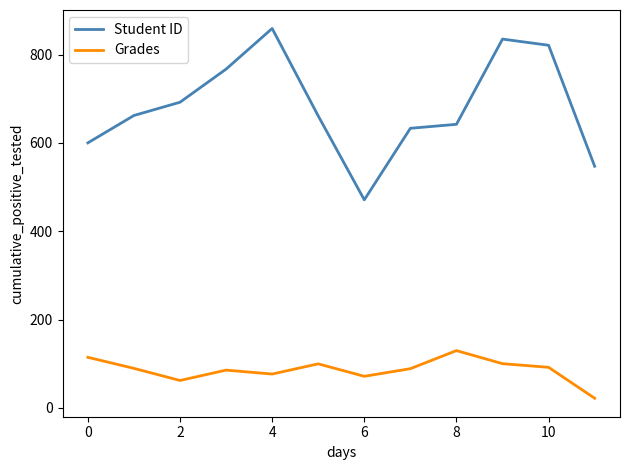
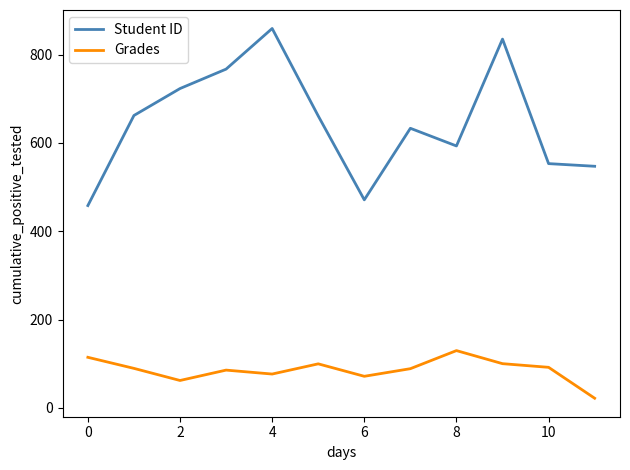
  {
    "Student ID": {
-     "0": 600,
-     "2": 690,
+     "0": 460,
+     "2": 720,
      "4": 860,
      "6": 470,
-     "8": 640,
-     "10": 820
+     "8": 590,
+     "10": 550
    },
    "Grades": {
      "0": 110,
      "2": 60,
      "4": 80,
      "6": 70,
      "8": 130,
      "10": 90
    }
  }
